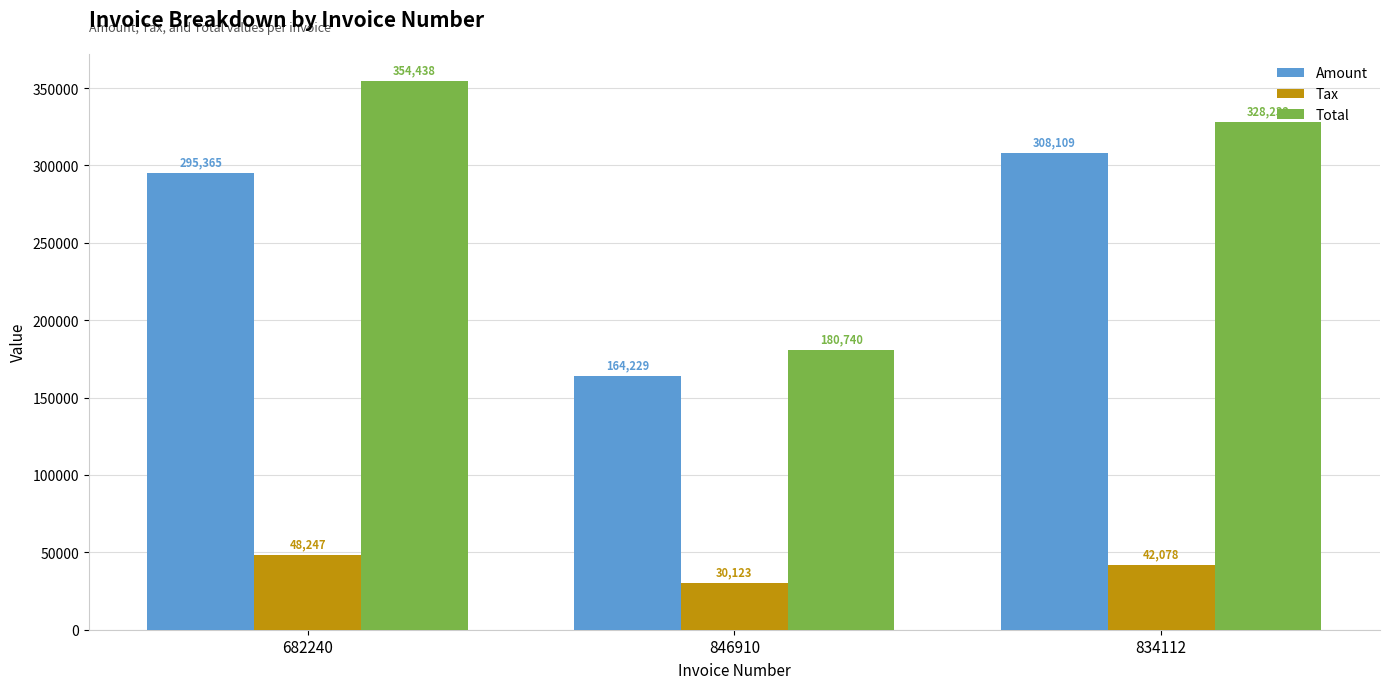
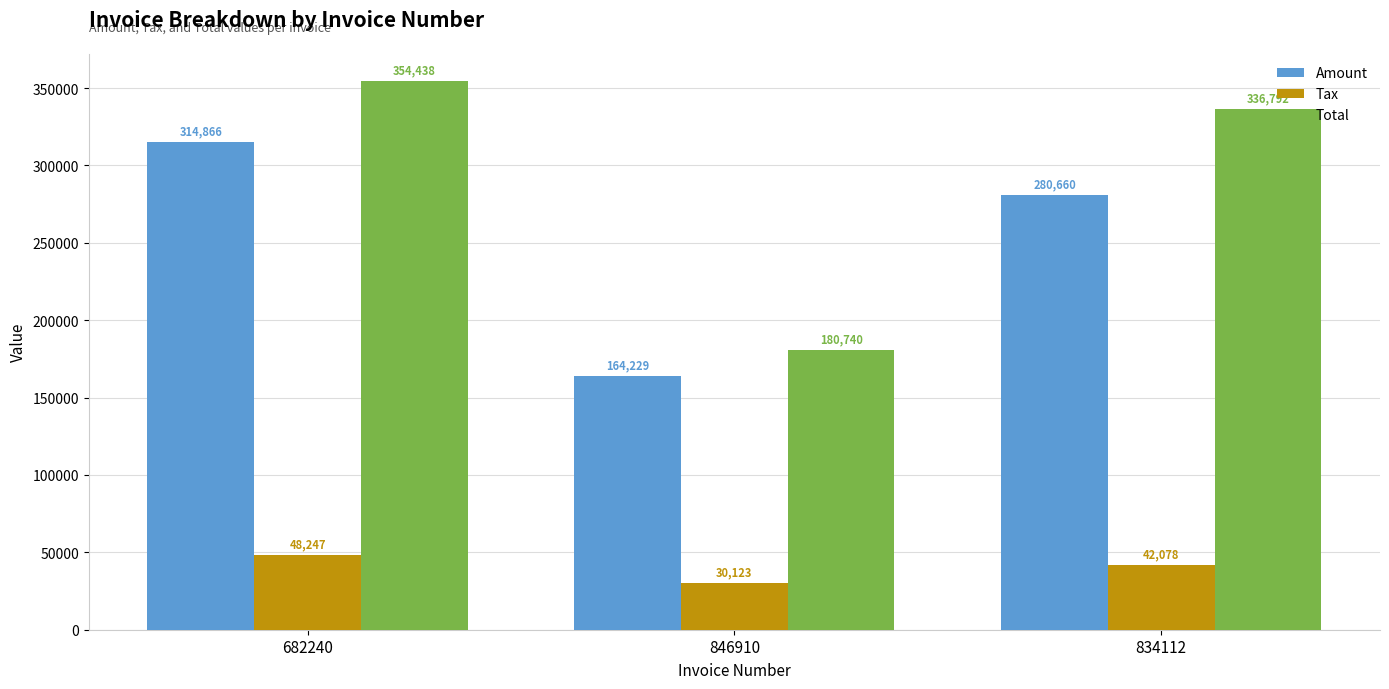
  {
    "Amount": {
-     "682240": "295,365",
+     "682240": "314,866",
      "846910": "164,229",
-     "834112": "308,109"
+     "834112": "280,660"
    },
    "Tax": {
      "682240": "48,247",
      "846910": "30,123",
      "834112": "42,078"
    },
    "Total": {
      "682240": "354,438",
      "846910": "180,740",
-     "834112": "328,232"
+     "834112": "336,792"
    }
  }
